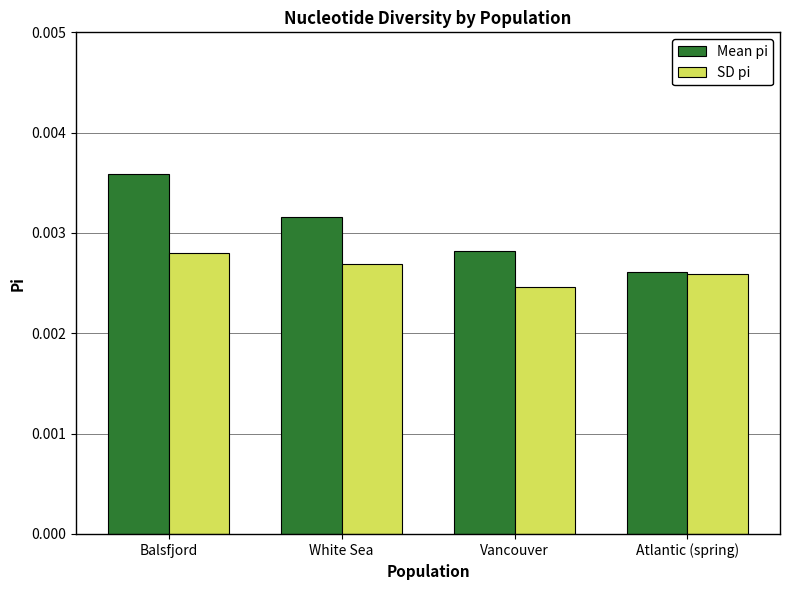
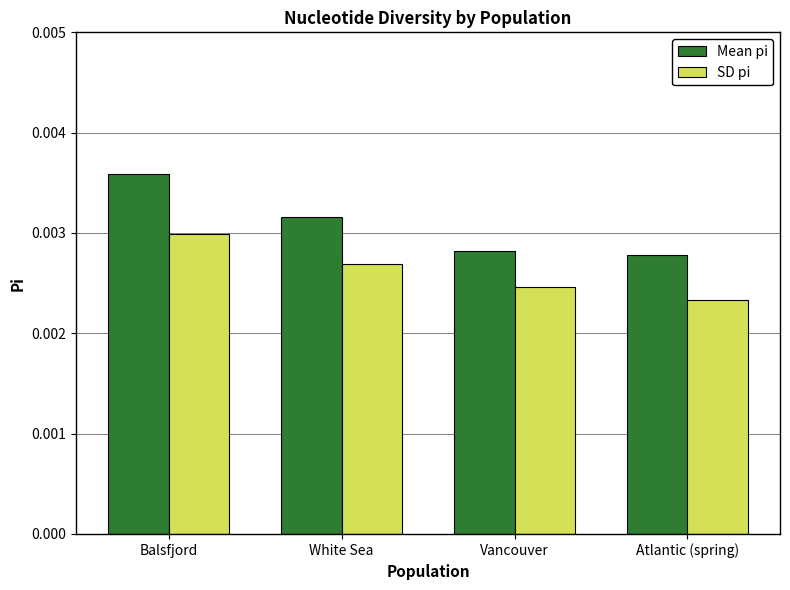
  {
    "Mean pi": {
      "Balsfjord": 0.00359,
      "White Sea": 0.00316,
      "Vancouver": 0.00282,
-     "Atlantic (spring)": 0.00261
+     "Atlantic (spring)": 0.00278
    },
    "SD pi": {
-     "Balsfjord": 0.00280,
+     "Balsfjord": 0.00299,
      "White Sea": 0.00269,
      "Vancouver": 0.00246,
-     "Atlantic (spring)": 0.00259
+     "Atlantic (spring)": 0.00233
    }
  }
